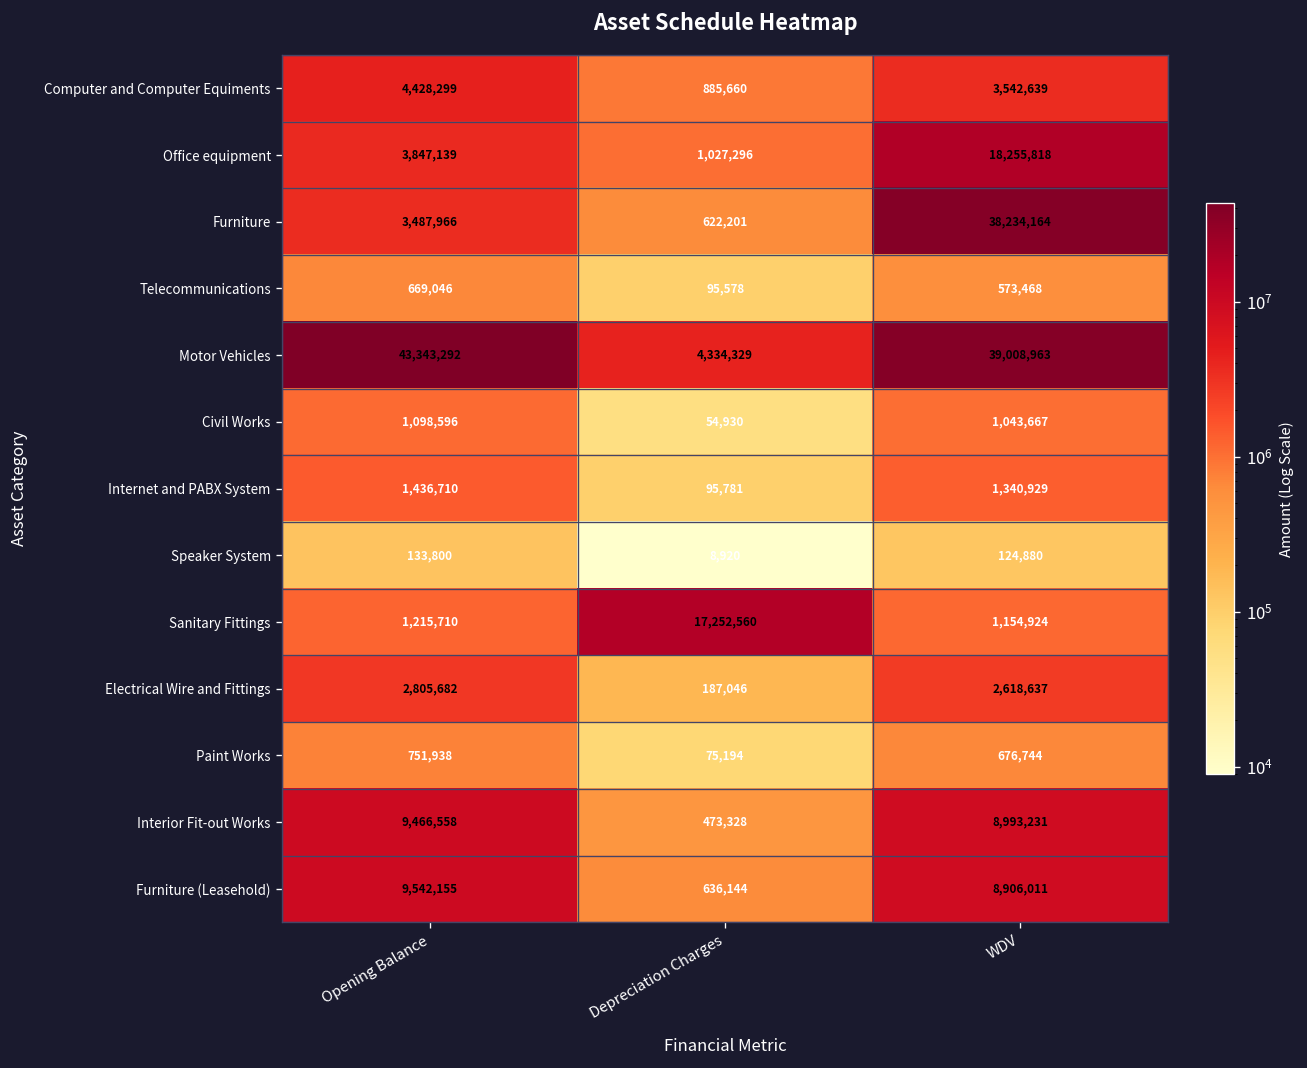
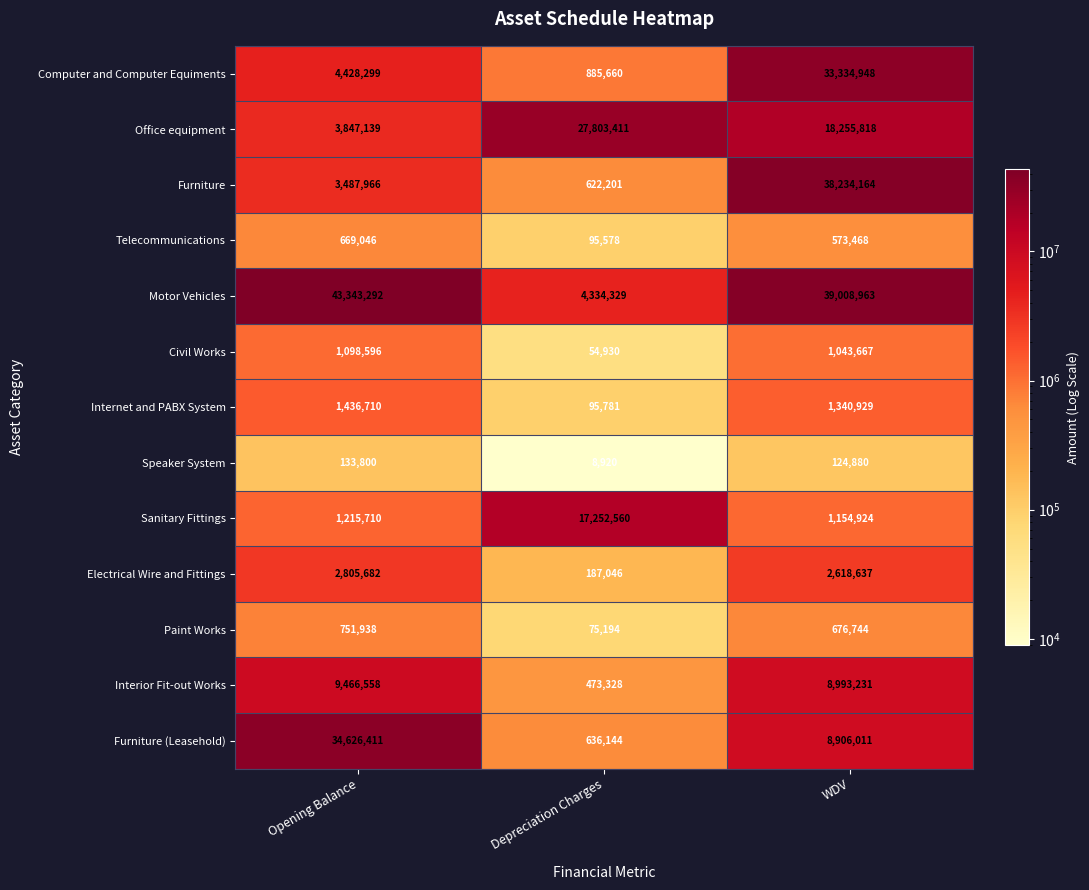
  {
    "Computer and Computer Equiments": {
      "Opening Balance": "4,428,299",
      "Depreciation Charges": "885,660",
-     "WDV": "3,542,639"
+     "WDV": "33,334,948"
    },
    "Office equipment": {
      "Opening Balance": "3,847,139",
-     "Depreciation Charges": "1,027,296",
+     "Depreciation Charges": "27,803,411",
      "WDV": "18,255,818"
    },
    "Furniture": {
      "Opening Balance": "3,487,966",
      "Depreciation Charges": "622,201",
      "WDV": "38,234,164"
    },
    "Telecommunications": {
      "Opening Balance": "669,046",
      "Depreciation Charges": "95,578",
      "WDV": "573,468"
    },
    "Motor Vehicles": {
      "Opening Balance": "43,343,292",
      "Depreciation Charges": "4,334,329",
      "WDV": "39,008,963"
    },
    "Civil Works": {
      "Opening Balance": "1,098,596",
      "Depreciation Charges": "54,930",
      "WDV": "1,043,667"
    },
    "Internet and PABX System": {
      "Opening Balance": "1,436,710",
      "Depreciation Charges": "95,781",
      "WDV": "1,340,929"
    },
    "Speaker System": {
      "Opening Balance": "133,800",
      "Depreciation Charges": "8,920",
      "WDV": "124,880"
    },
    "Sanitary Fittings": {
      "Opening Balance": "1,215,710",
      "Depreciation Charges": "17,252,560",
      "WDV": "1,154,924"
    },
    "Electrical Wire and Fittings": {
      "Opening Balance": "2,805,682",
      "Depreciation Charges": "187,046",
      "WDV": "2,618,637"
    },
    "Paint Works": {
      "Opening Balance": "751,938",
      "Depreciation Charges": "75,194",
      "WDV": "676,744"
    },
    "Interior Fit-out Works": {
      "Opening Balance": "9,466,558",
      "Depreciation Charges": "473,328",
      "WDV": "8,993,231"
    },
    "Furniture (Leasehold)": {
-     "Opening Balance": "9,542,155",
+     "Opening Balance": "34,626,411",
      "Depreciation Charges": "636,144",
      "WDV": "8,906,011"
    }
  }
